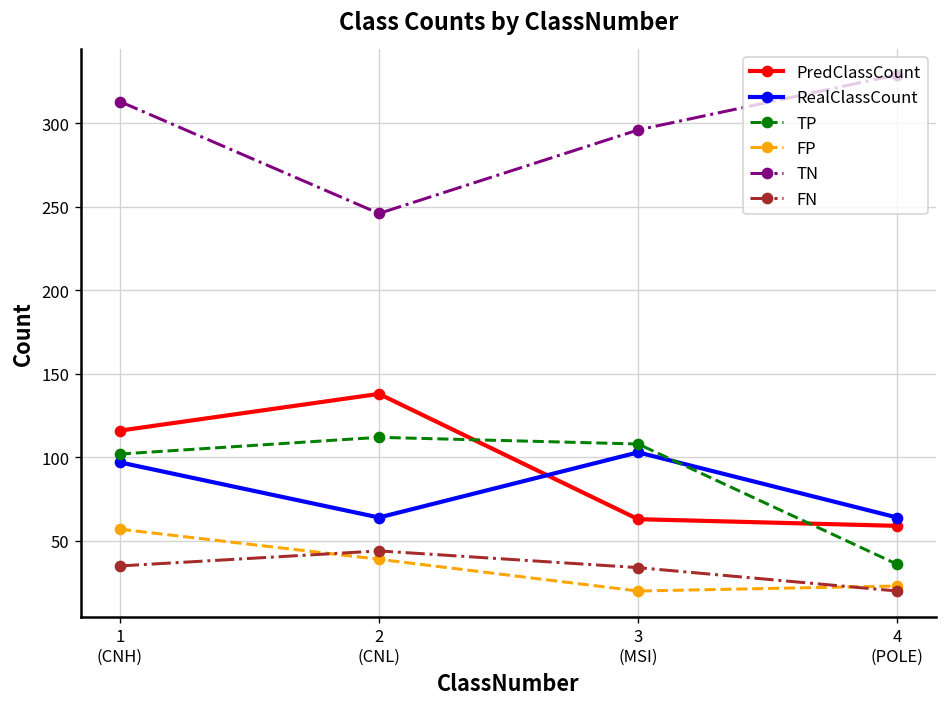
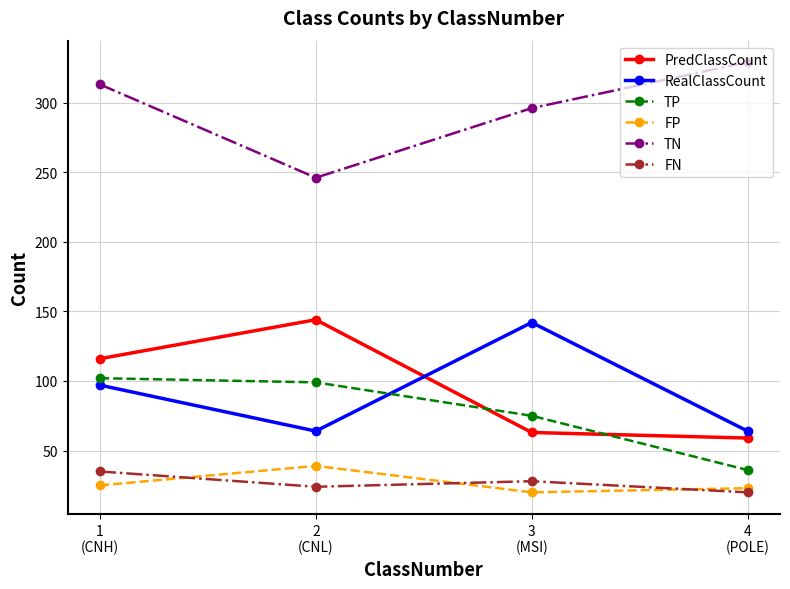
  {
    "PredClassCount": {
      "1 (CNH)": 116,
-     "2 (CNL)": 138,
+     "2 (CNL)": 144,
      "3 (MSI)": 63,
      "4 (POLE)": 59
    },
    "RealClassCount": {
      "1 (CNH)": 97,
      "2 (CNL)": 64,
-     "3 (MSI)": 103,
+     "3 (MSI)": 142,
      "4 (POLE)": 64
    },
    "TP": {
      "1 (CNH)": 102,
-     "2 (CNL)": 112,
-     "3 (MSI)": 108,
+     "2 (CNL)": 99,
+     "3 (MSI)": 75,
      "4 (POLE)": 36
    },
    "FP": {
-     "1 (CNH)": 57,
+     "1 (CNH)": 25,
      "2 (CNL)": 39,
      "3 (MSI)": 20,
      "4 (POLE)": 23
    },
    "TN": {
      "1 (CNH)": 313,
      "2 (CNL)": 246,
      "3 (MSI)": 296
    },
    "FN": {
      "1 (CNH)": 35,
-     "2 (CNL)": 44,
-     "3 (MSI)": 34,
+     "2 (CNL)": 24,
+     "3 (MSI)": 28,
      "4 (POLE)": 20
    }
  }
